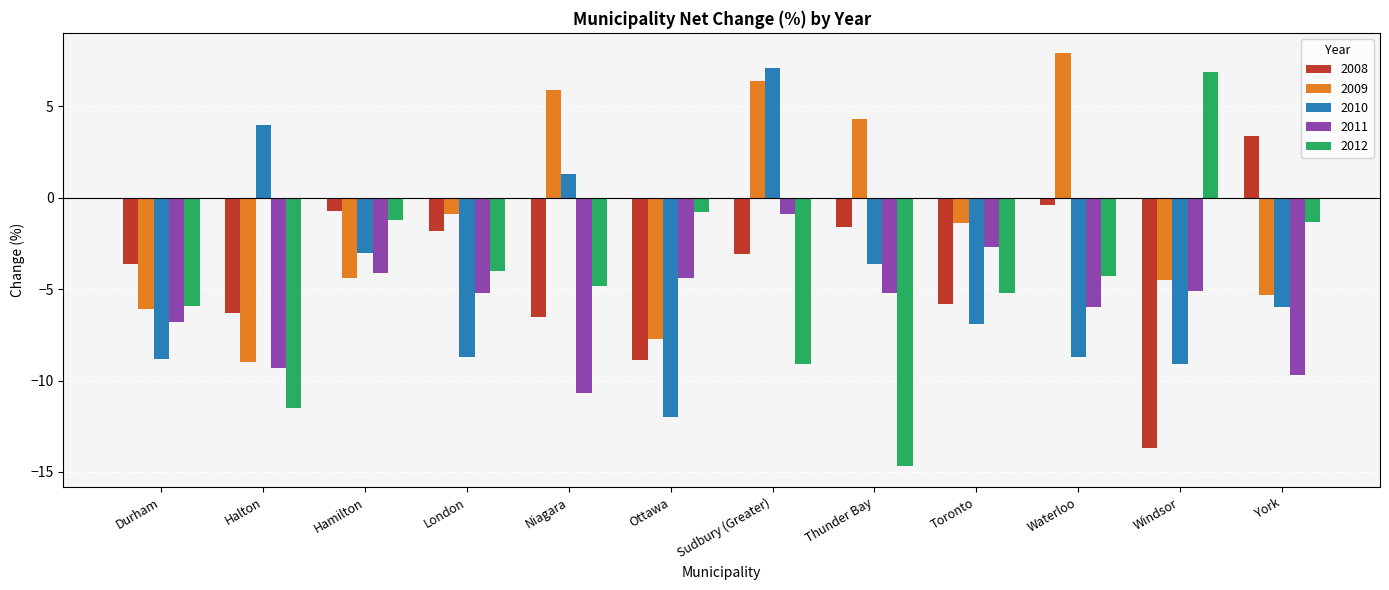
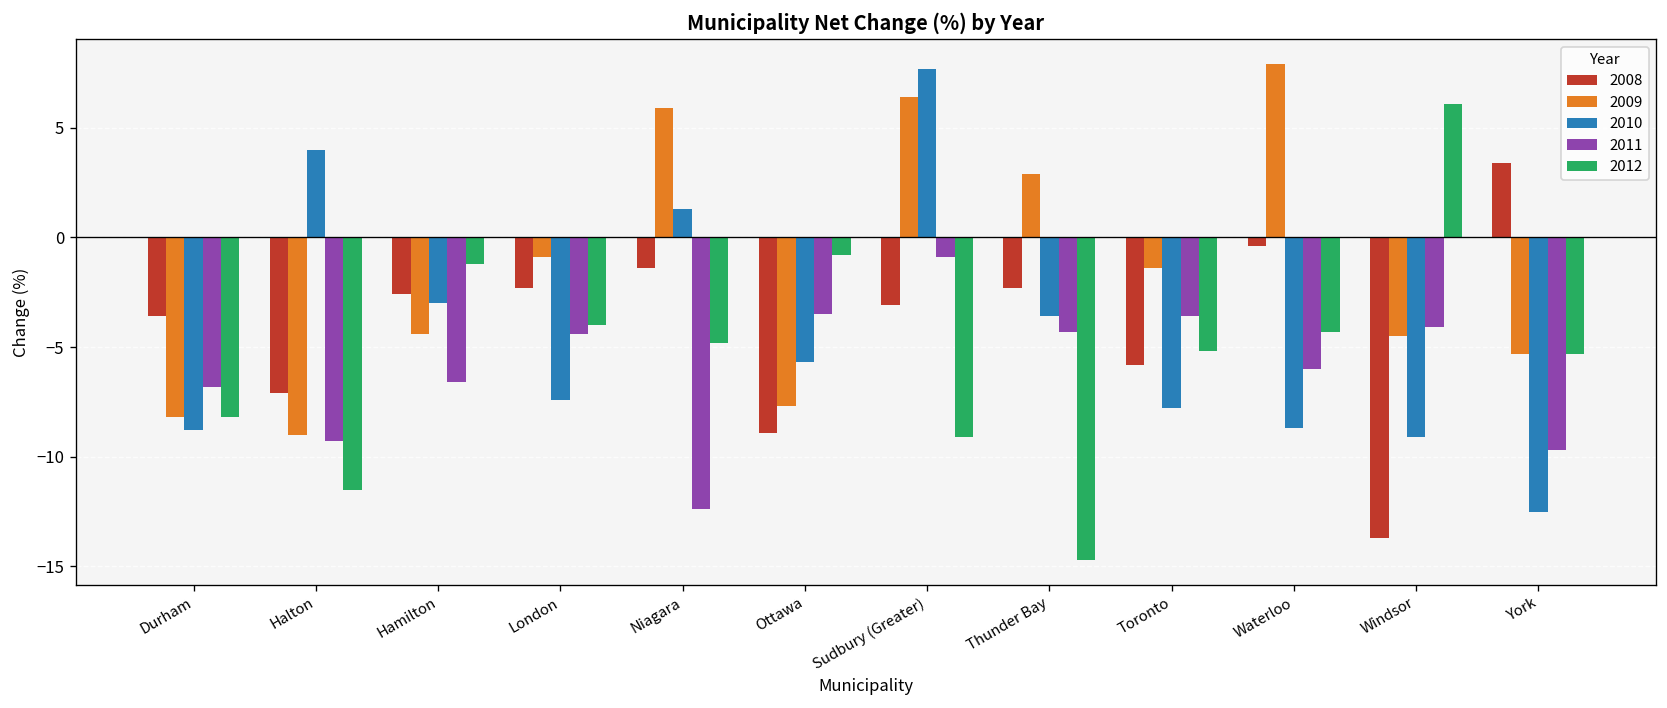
  {
    "2008": {
      "Durham": -3.6,
-     "Halton": -6.3,
-     "Hamilton": -0.7,
-     "London": -1.8,
-     "Niagara": -6.5,
+     "Halton": -7.1,
+     "Hamilton": -2.6,
+     "London": -2.3,
+     "Niagara": -1.4,
      "Ottawa": -8.9,
      "Sudbury (Greater)": -3.1,
-     "Thunder Bay": -1.6,
+     "Thunder Bay": -2.3,
      "Toronto": -5.8,
      "Waterloo": -0.4,
      "Windsor": -13.7,
      "York": 3.4
    },
    "2009": {
-     "Durham": -6.1,
+     "Durham": -8.2,
      "Halton": -9.0,
      "Hamilton": -4.4,
      "London": -0.9,
      "Niagara": 5.9,
      "Ottawa": -7.7,
      "Sudbury (Greater)": 6.4,
-     "Thunder Bay": 4.3,
+     "Thunder Bay": 2.9,
      "Toronto": -1.4,
      "Waterloo": 7.9,
      "Windsor": -4.5,
      "York": -5.3
    },
    "2010": {
      "Durham": -8.8,
      "Halton": 4.0,
      "Hamilton": -3.0,
-     "London": -8.7,
+     "London": -7.4,
      "Niagara": 1.3,
-     "Ottawa": -12.0,
-     "Sudbury (Greater)": 7.1,
+     "Ottawa": -5.7,
+     "Sudbury (Greater)": 7.7,
      "Thunder Bay": -3.6,
-     "Toronto": -6.9,
+     "Toronto": -7.8,
      "Waterloo": -8.7,
      "Windsor": -9.1,
-     "York": -6.0
+     "York": -12.5
    },
    "2011": {
      "Durham": -6.8,
      "Halton": -9.3,
-     "Hamilton": -4.1,
-     "London": -5.2,
-     "Niagara": -10.7,
-     "Ottawa": -4.4,
+     "Hamilton": -6.6,
+     "London": -4.4,
+     "Niagara": -12.4,
+     "Ottawa": -3.5,
      "Sudbury (Greater)": -0.9,
-     "Thunder Bay": -5.2,
-     "Toronto": -2.7,
+     "Thunder Bay": -4.3,
+     "Toronto": -3.6,
      "Waterloo": -6.0,
-     "Windsor": -5.1,
+     "Windsor": -4.1,
      "York": -9.7
    },
    "2012": {
-     "Durham": -5.9,
+     "Durham": -8.2,
      "Halton": -11.5,
      "Hamilton": -1.2,
      "London": -4.0,
      "Niagara": -4.8,
      "Ottawa": -0.8,
      "Sudbury (Greater)": -9.1,
      "Thunder Bay": -14.7,
      "Toronto": -5.2,
      "Waterloo": -4.3,
-     "Windsor": 6.9,
-     "York": -1.3
+     "Windsor": 6.1,
+     "York": -5.3
    }
  }
